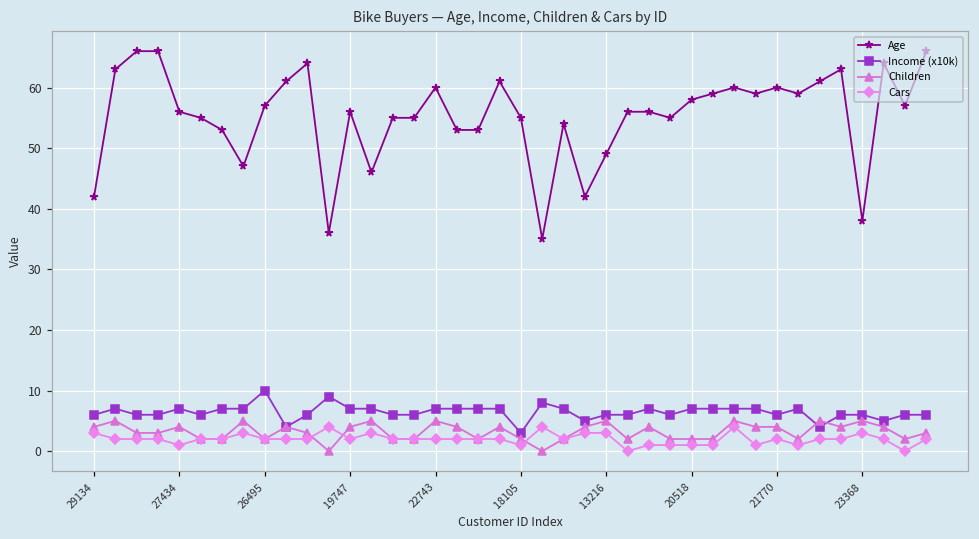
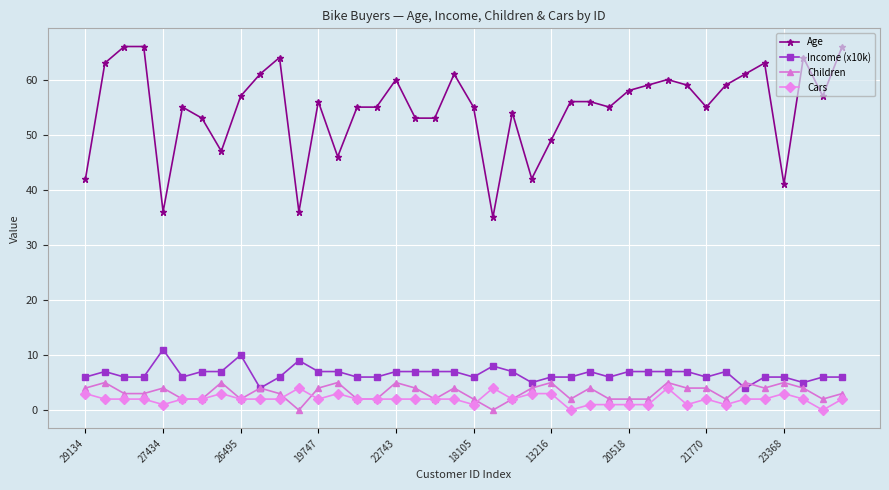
  {
    "Age": {
      "29134": 42,
-     "27434": 56,
+     "27434": 36,
      "26495": 57,
      "19747": 56,
      "22743": 60,
      "18105": 55,
      "13216": 49,
      "20518": 58,
-     "21770": 60,
-     "23368": 38
+     "21770": 55,
+     "23368": 41
    },
    "Income (x10k)": {
      "29134": 6,
-     "27434": 7,
+     "27434": 11,
      "26495": 10,
      "19747": 7,
      "22743": 7,
-     "18105": 3,
+     "18105": 6,
      "13216": 6,
      "20518": 7,
      "21770": 6,
      "23368": 6
    }
  }
